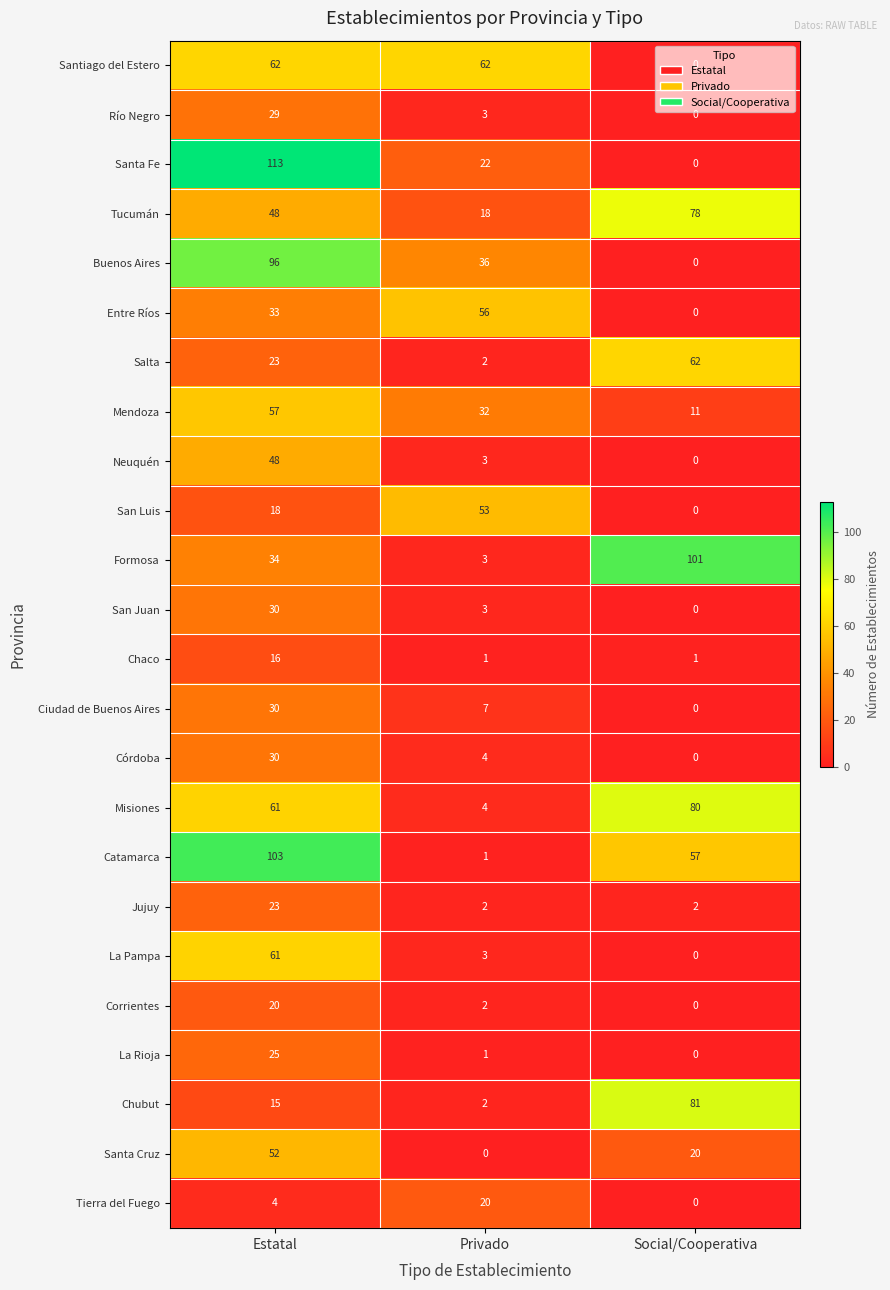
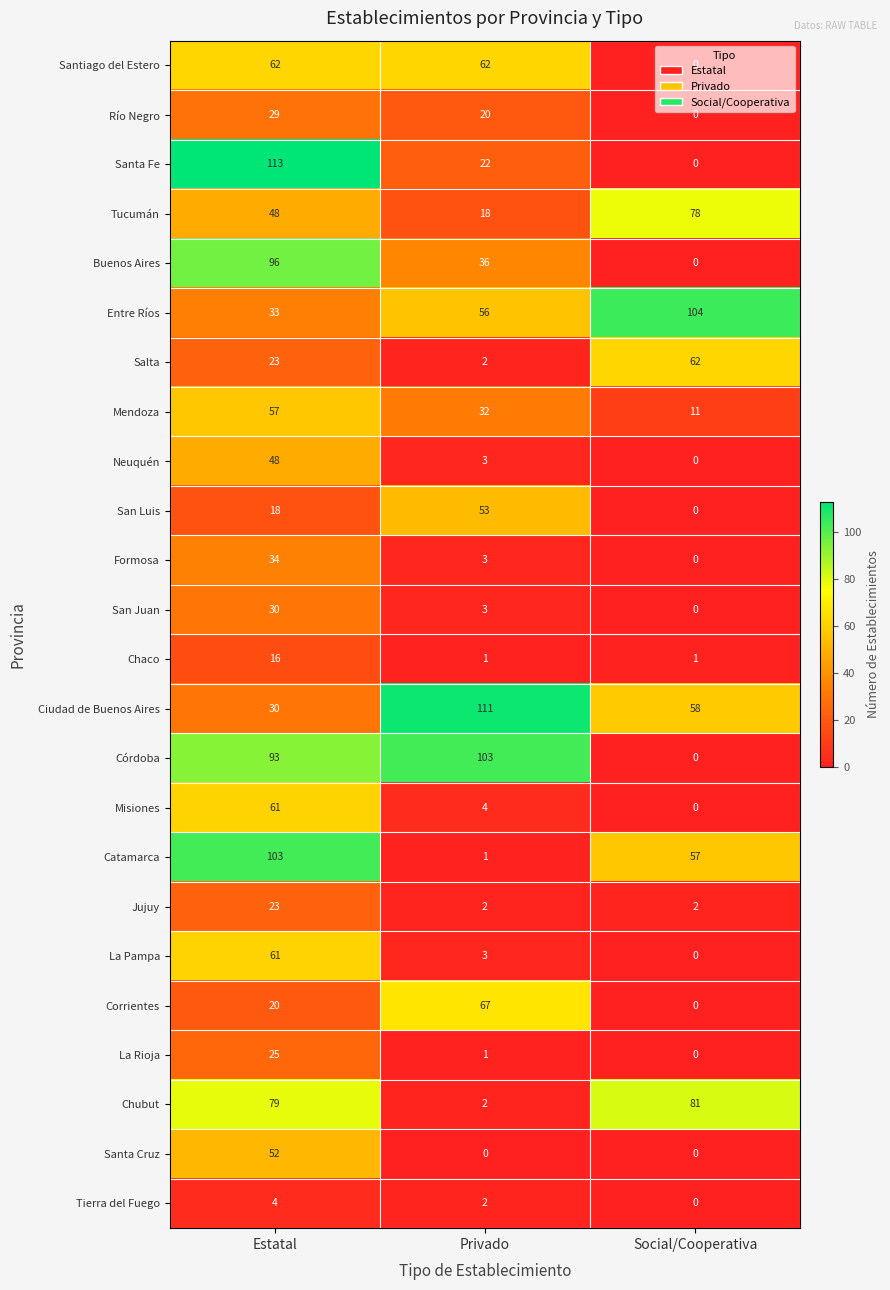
  {
    "Santiago del Estero": {
      "Estatal": 62,
      "Privado": 62
    },
    "Río Negro": {
      "Estatal": 29,
-     "Privado": 3
+     "Privado": 20
    },
    "Santa Fe": {
      "Estatal": 113,
      "Privado": 22,
      "Social/Cooperativa": 0
    },
    "Tucumán": {
      "Estatal": 48,
      "Privado": 18,
      "Social/Cooperativa": 78
    },
    "Buenos Aires": {
      "Estatal": 96,
      "Privado": 36,
      "Social/Cooperativa": 0
    },
    "Entre Ríos": {
      "Estatal": 33,
      "Privado": 56,
-     "Social/Cooperativa": 0
+     "Social/Cooperativa": 104
    },
    "Salta": {
      "Estatal": 23,
      "Privado": 2,
      "Social/Cooperativa": 62
    },
    "Mendoza": {
      "Estatal": 57,
      "Privado": 32,
      "Social/Cooperativa": 11
    },
    "Neuquén": {
      "Estatal": 48,
      "Privado": 3,
      "Social/Cooperativa": 0
    },
    "San Luis": {
      "Estatal": 18,
      "Privado": 53,
      "Social/Cooperativa": 0
    },
    "Formosa": {
      "Estatal": 34,
      "Privado": 3,
-     "Social/Cooperativa": 101
+     "Social/Cooperativa": 0
    },
    "San Juan": {
      "Estatal": 30,
      "Privado": 3,
      "Social/Cooperativa": 0
    },
    "Chaco": {
      "Estatal": 16,
      "Privado": 1,
      "Social/Cooperativa": 1
    },
    "Ciudad de Buenos Aires": {
      "Estatal": 30,
-     "Privado": 7,
-     "Social/Cooperativa": 0
+     "Privado": 111,
+     "Social/Cooperativa": 58
    },
    "Córdoba": {
-     "Estatal": 30,
-     "Privado": 4,
+     "Estatal": 93,
+     "Privado": 103,
      "Social/Cooperativa": 0
    },
    "Misiones": {
      "Estatal": 61,
      "Privado": 4,
-     "Social/Cooperativa": 80
+     "Social/Cooperativa": 0
    },
    "Catamarca": {
      "Estatal": 103,
      "Privado": 1,
      "Social/Cooperativa": 57
    },
    "Jujuy": {
      "Estatal": 23,
      "Privado": 2,
      "Social/Cooperativa": 2
    },
    "La Pampa": {
      "Estatal": 61,
      "Privado": 3,
      "Social/Cooperativa": 0
    },
    "Corrientes": {
      "Estatal": 20,
-     "Privado": 2,
+     "Privado": 67,
      "Social/Cooperativa": 0
    },
    "La Rioja": {
      "Estatal": 25,
      "Privado": 1,
      "Social/Cooperativa": 0
    },
    "Chubut": {
-     "Estatal": 15,
+     "Estatal": 79,
      "Privado": 2,
      "Social/Cooperativa": 81
    },
    "Santa Cruz": {
      "Estatal": 52,
      "Privado": 0,
-     "Social/Cooperativa": 20
+     "Social/Cooperativa": 0
    },
    "Tierra del Fuego": {
      "Estatal": 4,
-     "Privado": 20,
+     "Privado": 2,
      "Social/Cooperativa": 0
    }
  }
